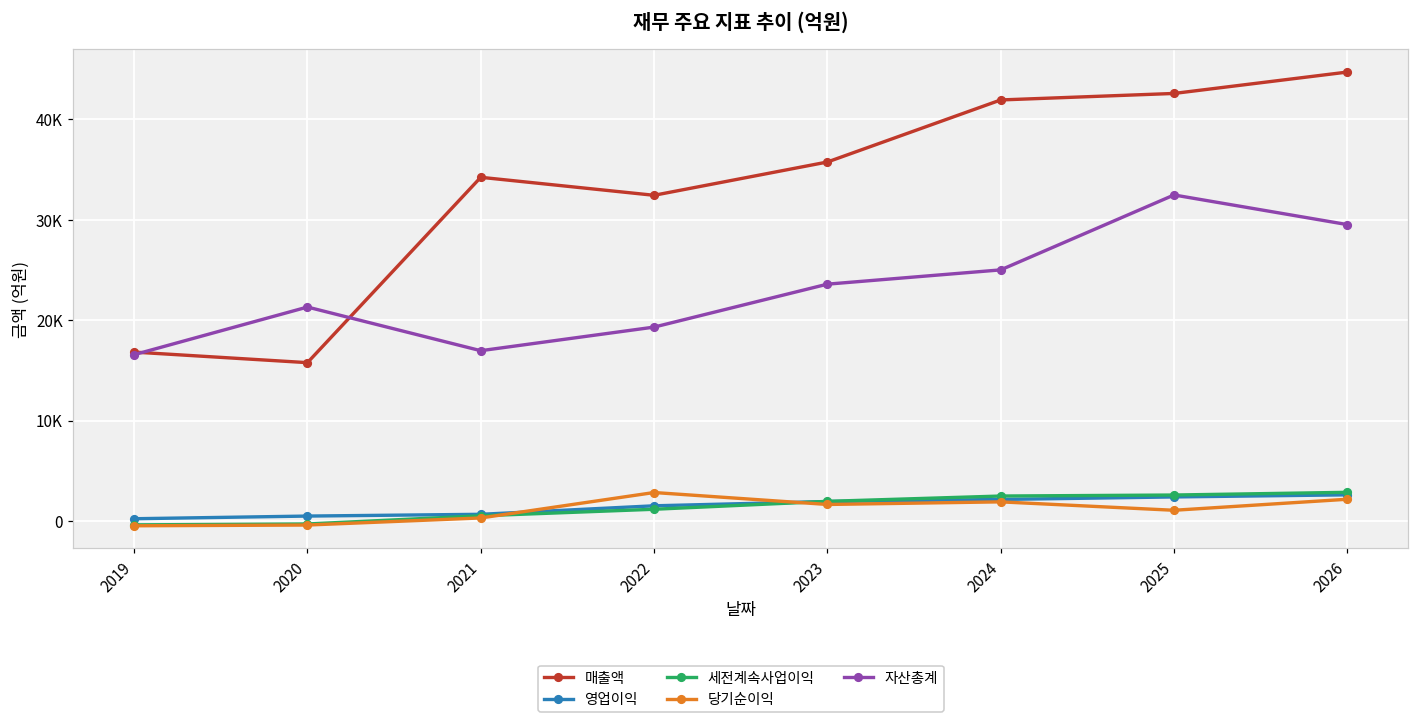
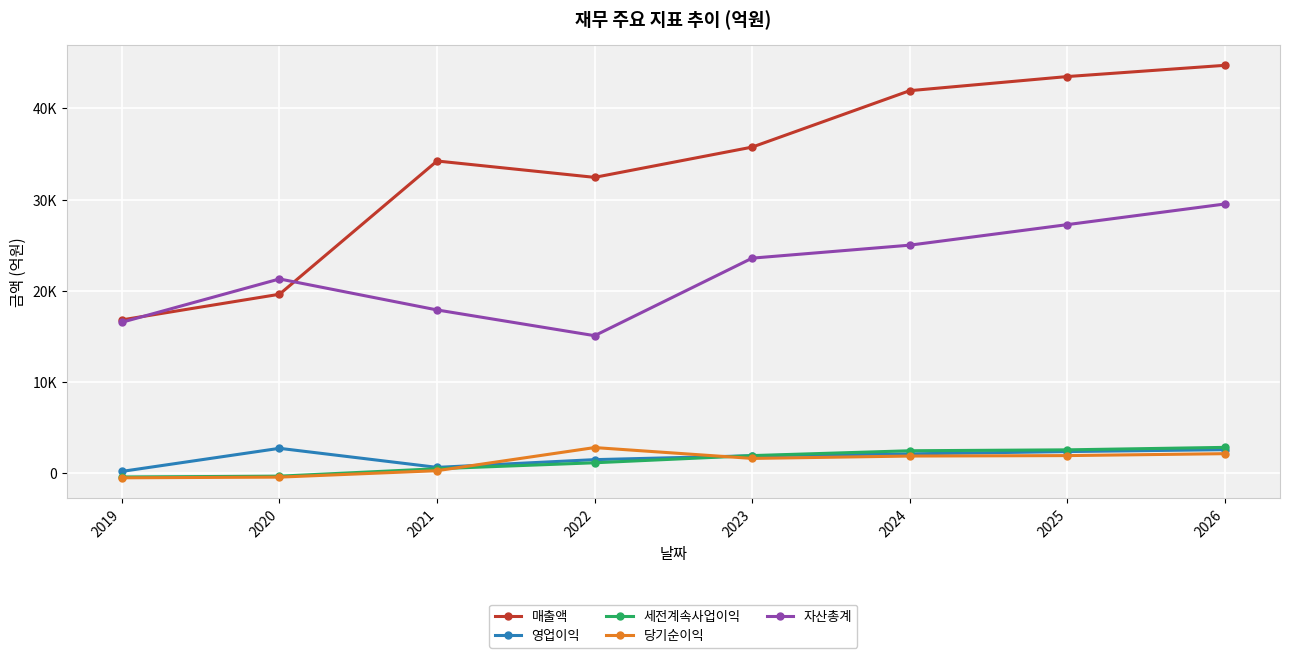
  {
    "매출액": {
-     "2020": 16000,
+     "2020": 20000,
      "2021": 34000,
      "2022": 32000,
      "2023": 36000,
      "2024": 42000,
-     "2025": 42600,
+     "2025": 43500,
      "2026": 45000
    },
    "영업이익": {
      "2019": 0,
-     "2020": 0,
+     "2020": 3000,
      "2022": 2000
    },
    "세전계속사업이익": {
      "2022": 1000,
      "2024": 2000
    },
    "당기순이익": {
      "2022": 3000,
      "2023": 2000,
-     "2025": 1000,
+     "2025": 2000,
      "2026": 2000
    },
    "자산총계": {
      "2020": 21000,
-     "2021": 17000,
-     "2022": 19000,
+     "2021": 18000,
+     "2022": 15000,
      "2023": 24000,
      "2024": 25000,
-     "2025": 32000,
+     "2025": 27000,
      "2026": 30000
    }
  }
